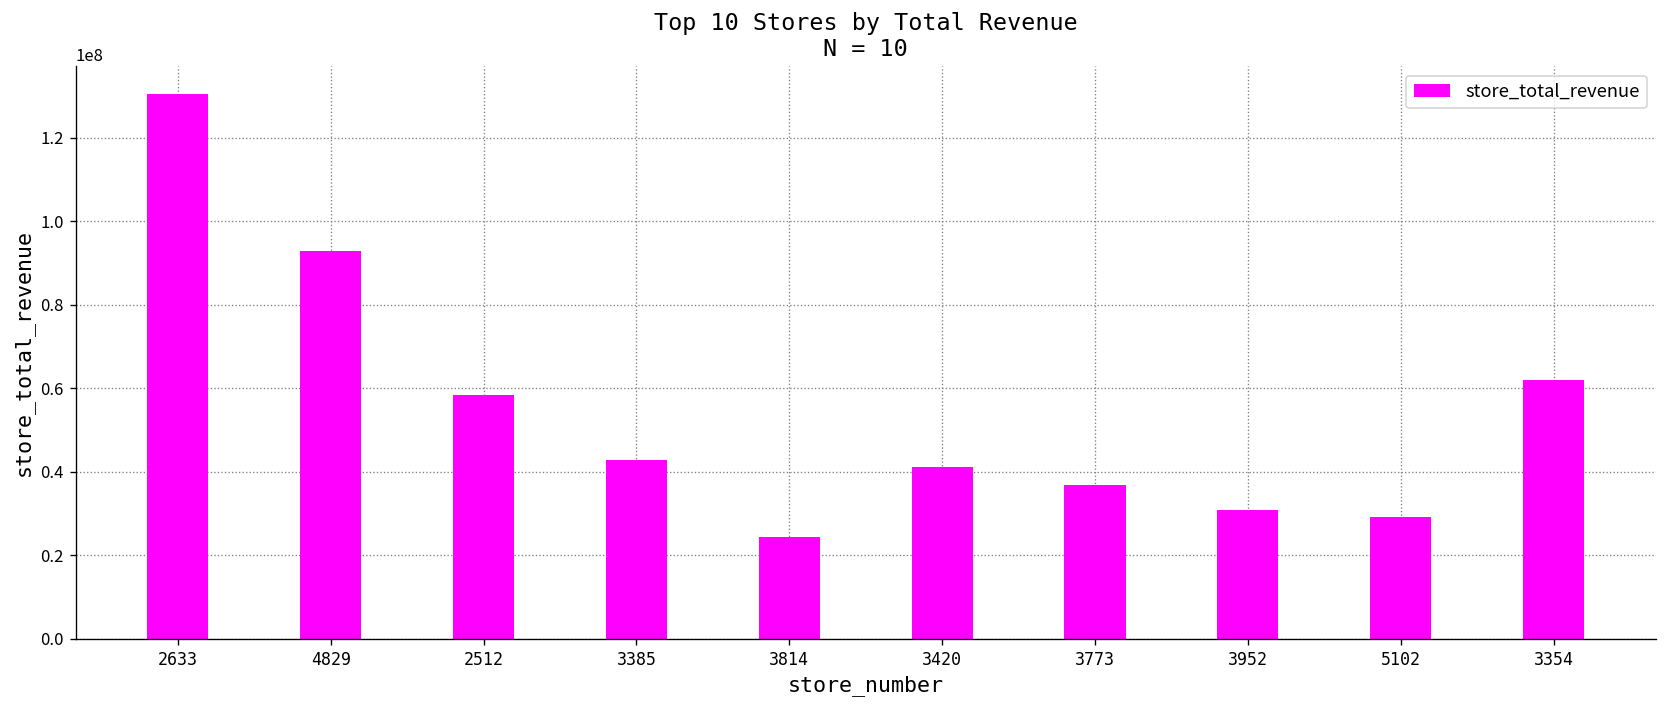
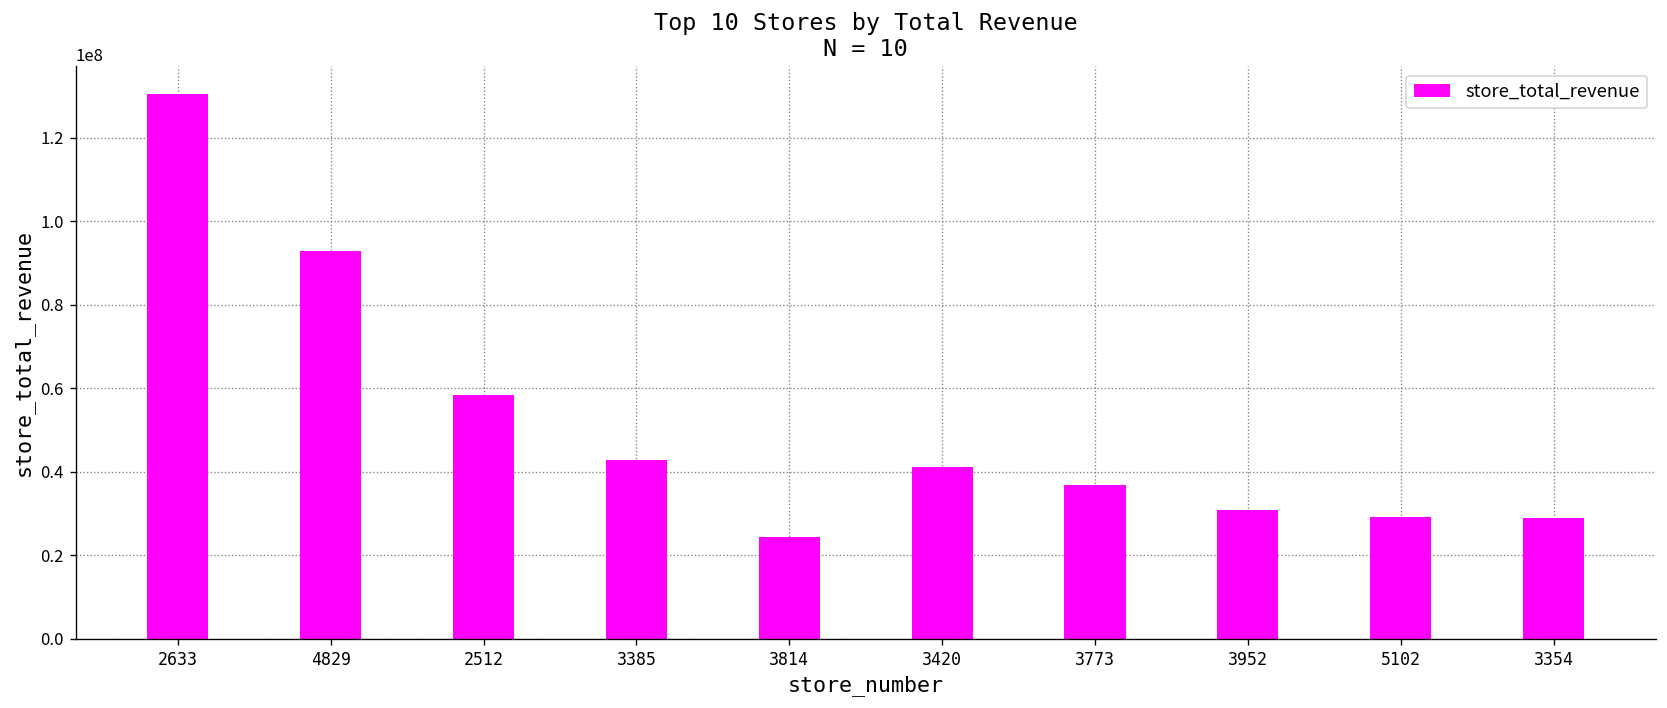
  {
    "2633": 131000000,
    "4829": 93000000,
    "2512": 58000000,
    "3385": 43000000,
    "3814": 24000000,
    "3420": 41000000,
    "3773": 37000000,
    "3952": 31000000,
    "5102": 29000000,
-   "3354": 62000000
+   "3354": 29000000
  }
